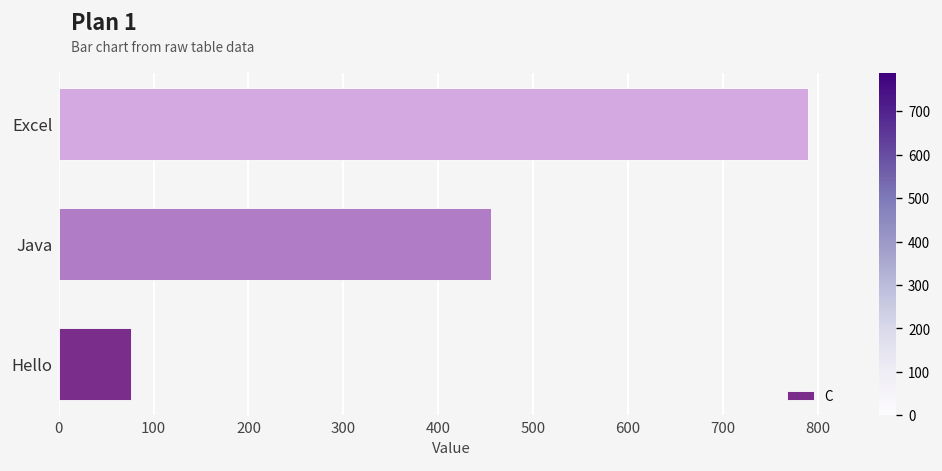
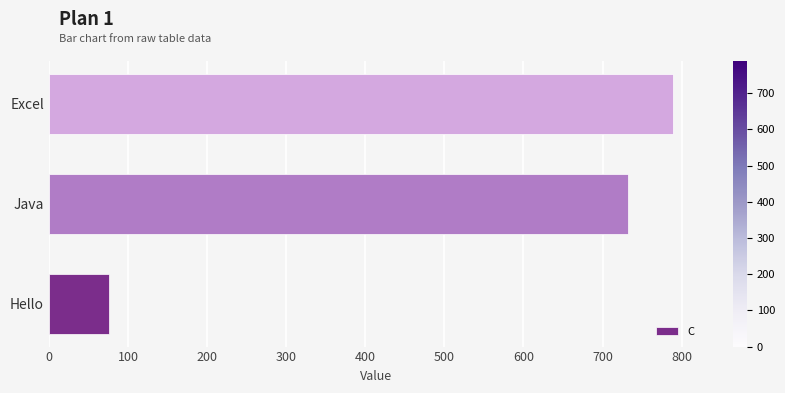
  {
    "Excel": 790,
-   "Java": 460,
+   "Java": 730,
    "Hello": 80
  }
